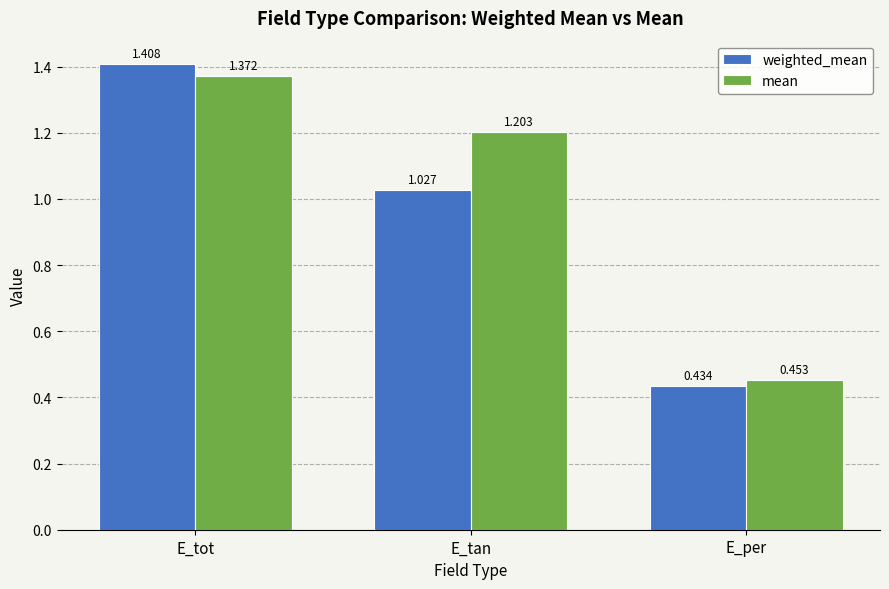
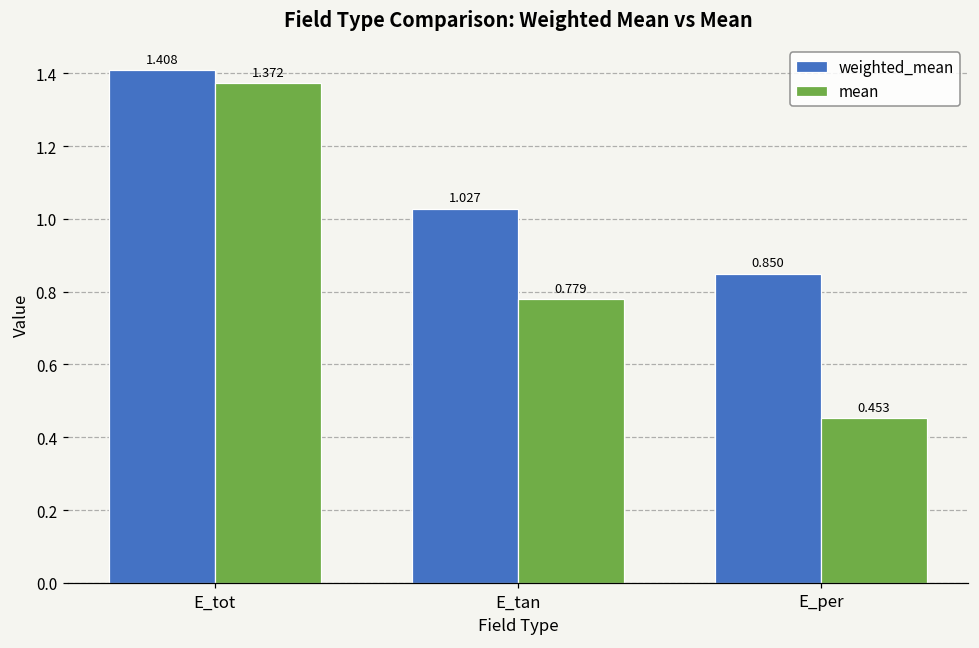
  {
    "weighted_mean": {
      "E_tot": 1.408,
      "E_tan": 1.027,
-     "E_per": 0.434
+     "E_per": 0.850
    },
    "mean": {
      "E_tot": 1.372,
-     "E_tan": 1.203,
+     "E_tan": 0.779,
      "E_per": 0.453
    }
  }
